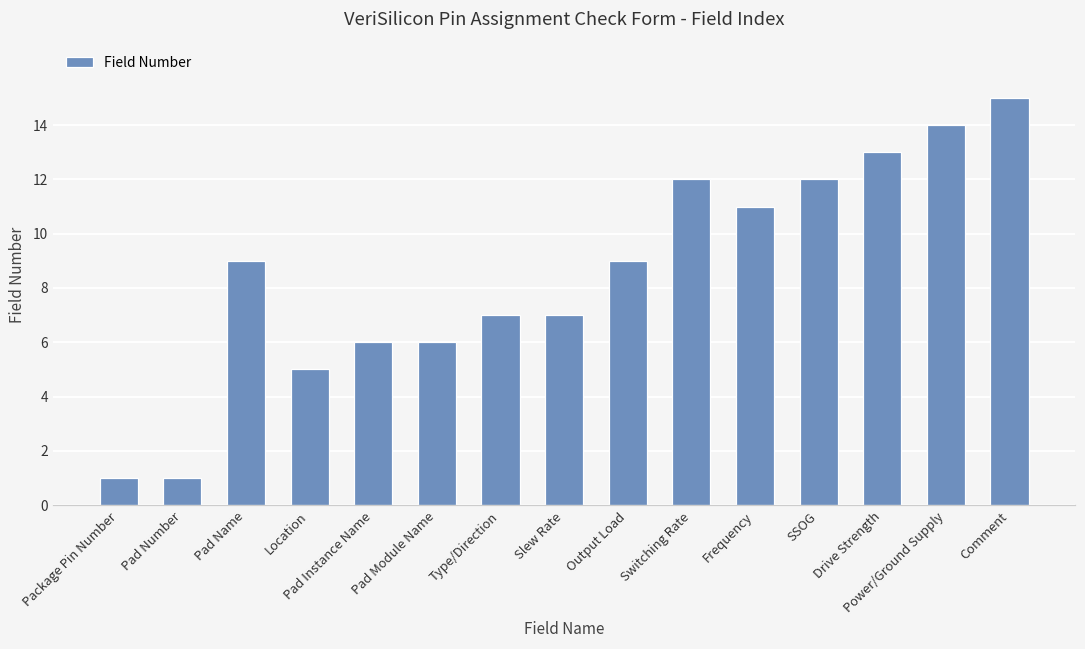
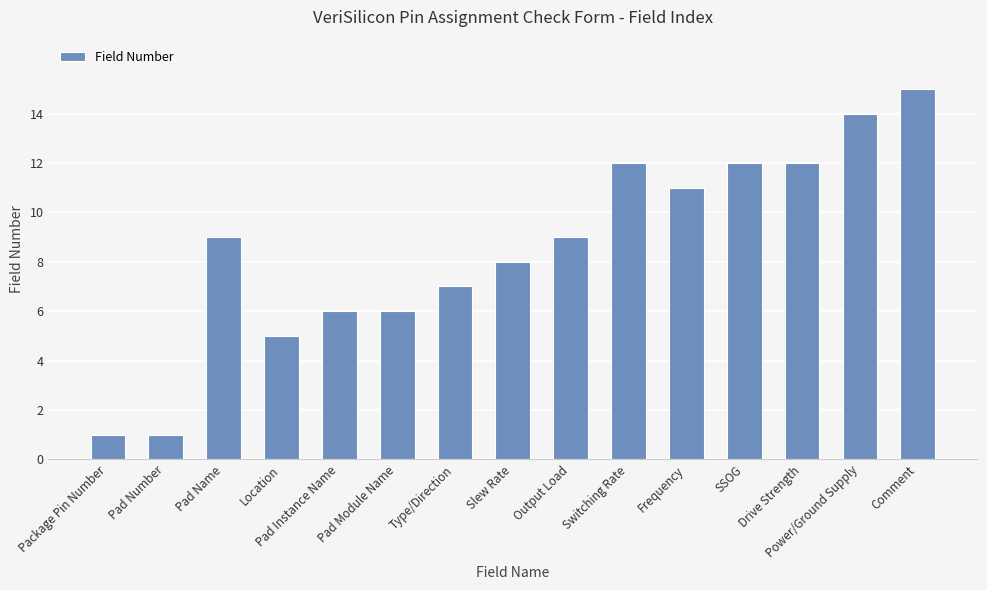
  {
    "Package Pin Number": 1,
    "Pad Number": 1,
    "Pad Name": 9,
    "Location": 5,
    "Pad Instance Name": 6,
    "Pad Module Name": 6,
    "Type/Direction": 7,
-   "Slew Rate": 7,
+   "Slew Rate": 8,
    "Output Load": 9,
    "Switching Rate": 12,
    "Frequency": 11,
    "SSOG": 12,
-   "Drive Strength": 13,
+   "Drive Strength": 12,
    "Power/Ground Supply": 14,
    "Comment": 15
  }
